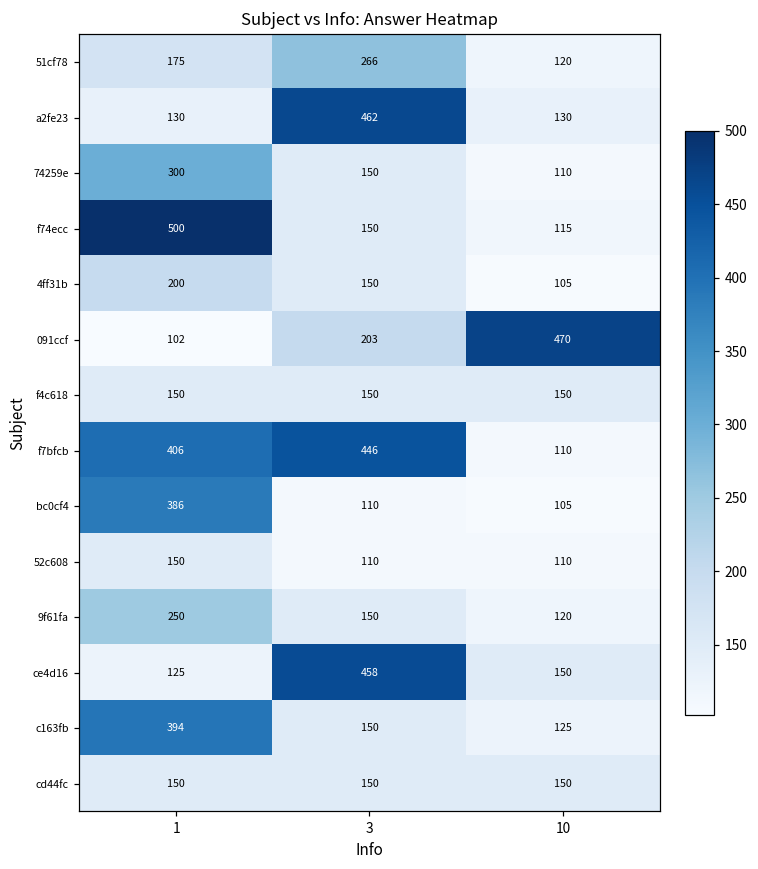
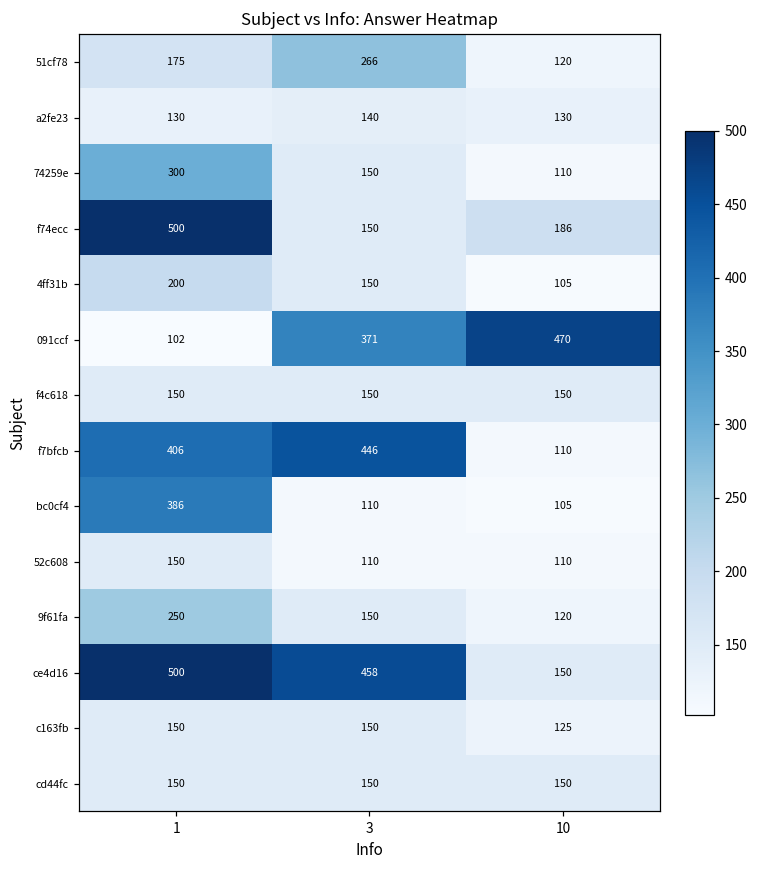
  {
    "51cf78": {
      "1": 175,
      "3": 266,
      "10": 120
    },
    "a2fe23": {
      "1": 130,
-     "3": 462,
+     "3": 140,
      "10": 130
    },
    "74259e": {
      "1": 300,
      "3": 150,
      "10": 110
    },
    "f74ecc": {
      "1": 500,
      "3": 150,
-     "10": 115
+     "10": 186
    },
    "4ff31b": {
      "1": 200,
      "3": 150,
      "10": 105
    },
    "091ccf": {
      "1": 102,
-     "3": 203,
+     "3": 371,
      "10": 470
    },
    "f4c618": {
      "1": 150,
      "3": 150,
      "10": 150
    },
    "f7bfcb": {
      "1": 406,
      "3": 446,
      "10": 110
    },
    "bc0cf4": {
      "1": 386,
      "3": 110,
      "10": 105
    },
    "52c608": {
      "1": 150,
      "3": 110,
      "10": 110
    },
    "9f61fa": {
      "1": 250,
      "3": 150,
      "10": 120
    },
    "ce4d16": {
-     "1": 125,
+     "1": 500,
      "3": 458,
      "10": 150
    },
    "c163fb": {
-     "1": 394,
+     "1": 150,
      "3": 150,
      "10": 125
    },
    "cd44fc": {
      "1": 150,
      "3": 150,
      "10": 150
    }
  }
